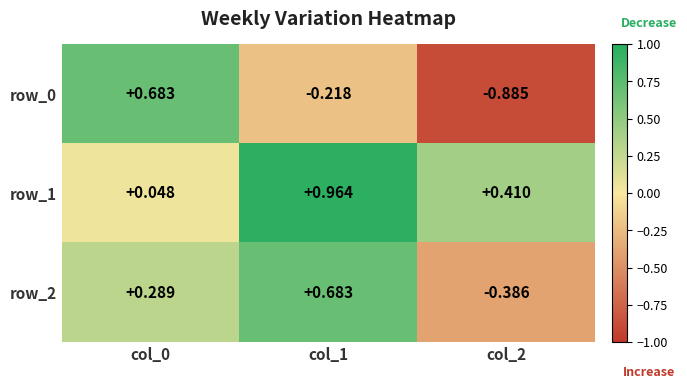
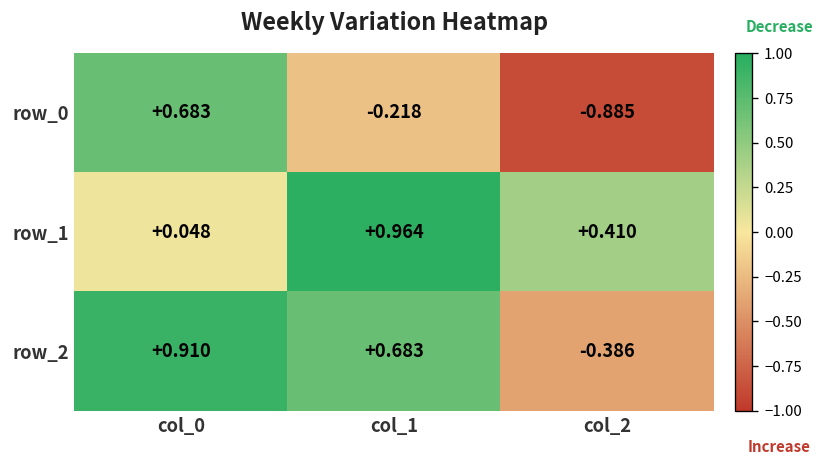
  {
    "row_0": {
      "col_0": "+0.683",
      "col_1": "-0.218",
      "col_2": "-0.885"
    },
    "row_1": {
      "col_0": "+0.048",
      "col_1": "+0.964",
      "col_2": "+0.410"
    },
    "row_2": {
-     "col_0": "+0.289",
+     "col_0": "+0.910",
      "col_1": "+0.683",
      "col_2": "-0.386"
    }
  }
